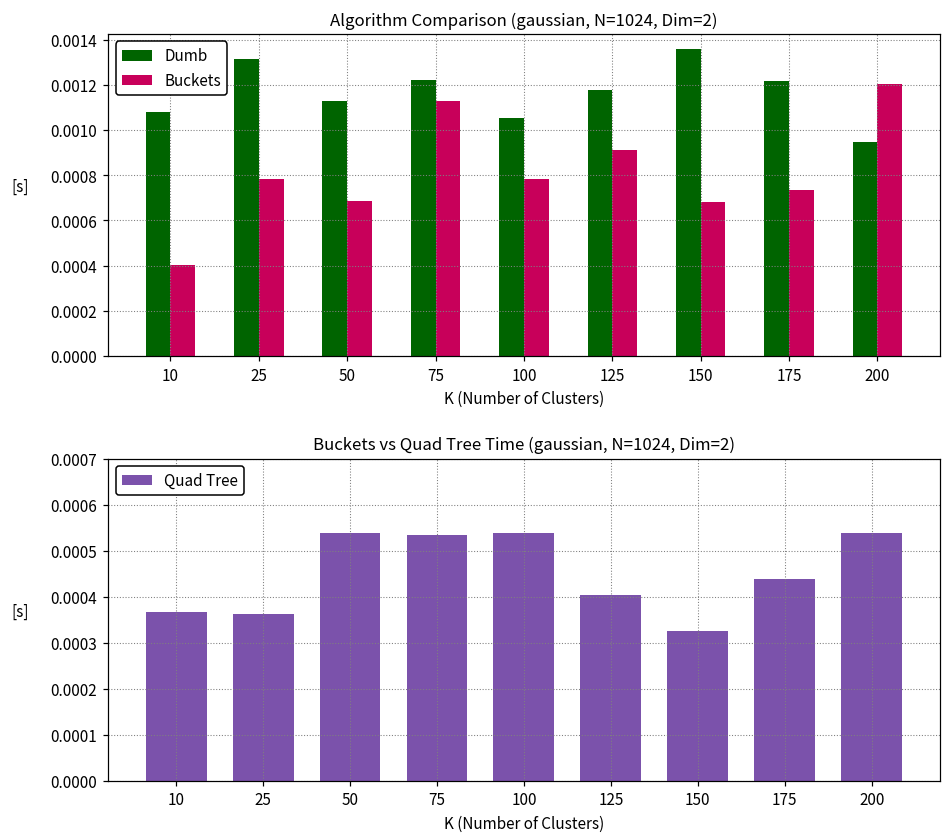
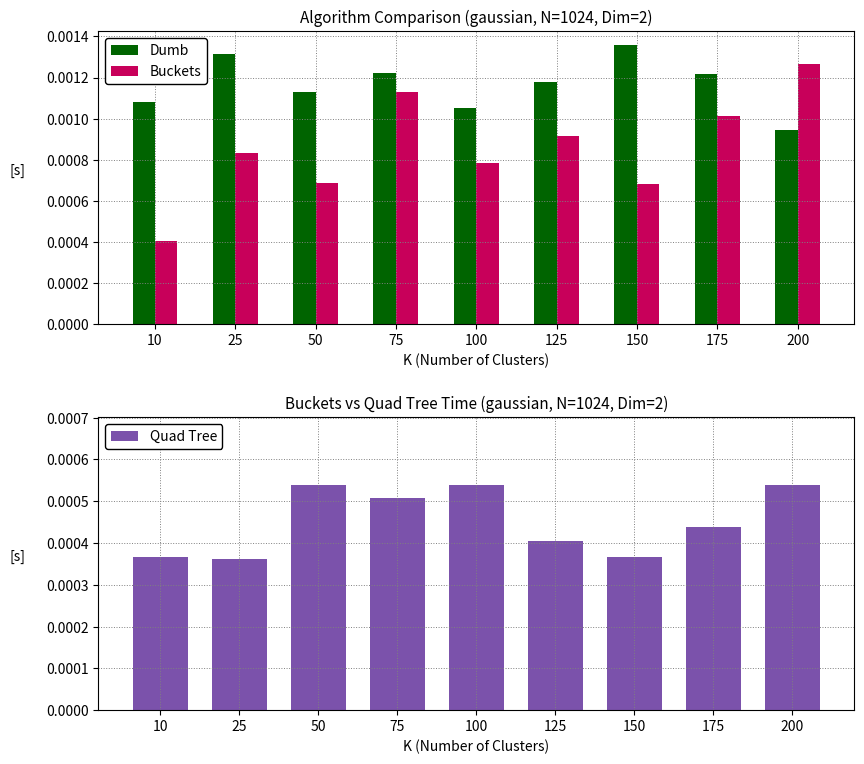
  {
    "Algorithm Comparison (gaussian, N=1024, Dim=2)": {
      "Dumb": {
        "10": 0.00108,
        "25": 0.00131,
        "50": 0.00113,
        "75": 0.00122,
        "100": 0.00105,
        "125": 0.00118,
        "150": 0.00136,
        "175": 0.00122,
        "200": 0.00095
      },
      "Buckets": {
        "10": 0.00040,
-       "25": 0.00078,
+       "25": 0.00083,
        "50": 0.00068,
        "75": 0.00113,
        "100": 0.00078,
        "125": 0.00091,
        "150": 0.00068,
-       "175": 0.00074,
-       "200": 0.00120
+       "175": 0.00101,
+       "200": 0.00127
      }
    },
    "Buckets vs Quad Tree Time (gaussian, N=1024, Dim=2)": {
      "10": 0.00037,
      "25": 0.00036,
      "50": 0.00054,
-     "75": 0.00054,
+     "75": 0.00051,
      "100": 0.00054,
      "125": 0.00040,
-     "150": 0.00033,
+     "150": 0.00037,
      "175": 0.00044,
      "200": 0.00054
    }
  }
